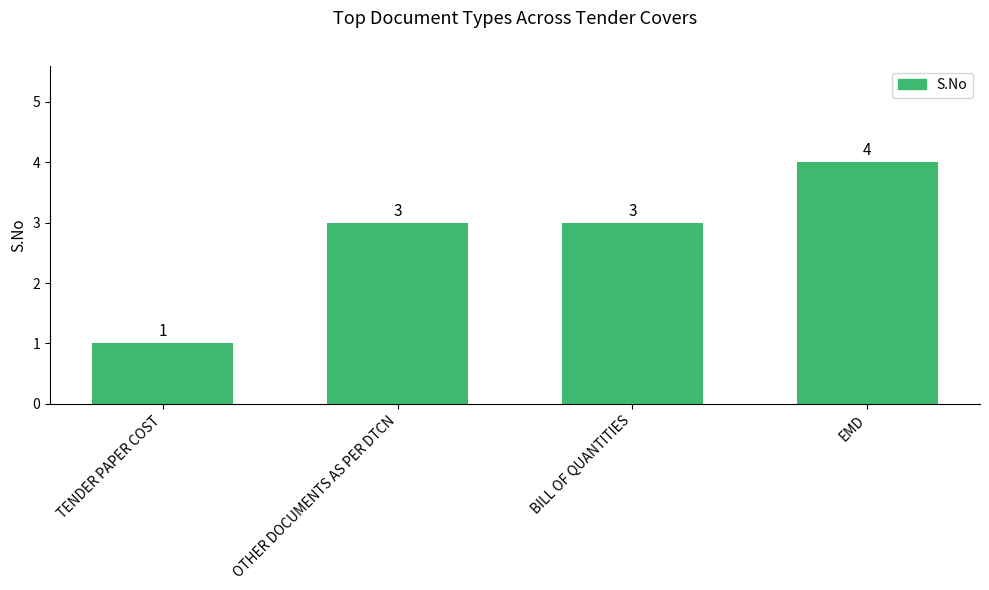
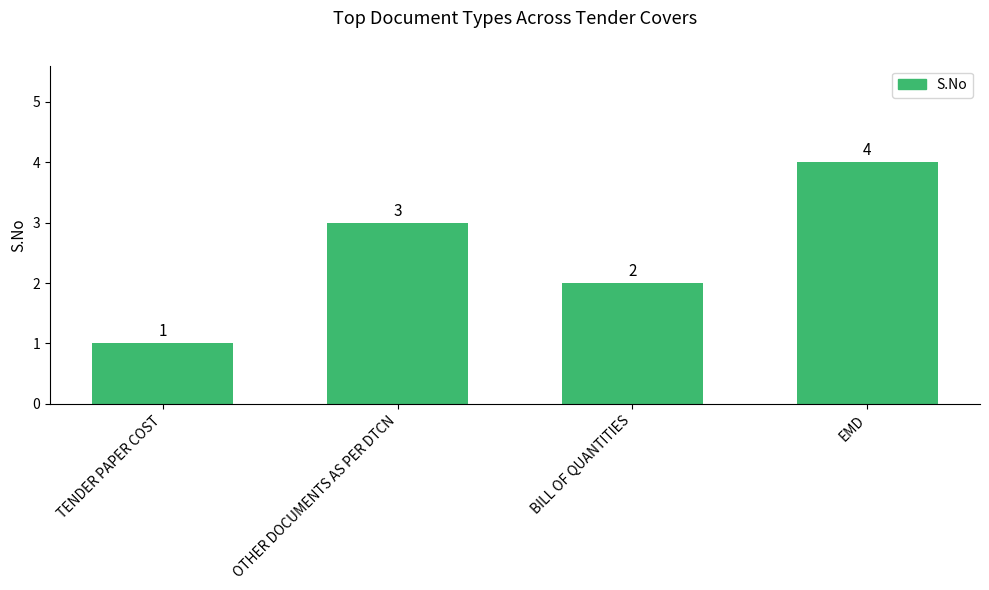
  {
    "TENDER PAPER COST": 1,
    "OTHER DOCUMENTS AS PER DTCN": 3,
-   "BILL OF QUANTITIES": 3,
+   "BILL OF QUANTITIES": 2,
    "EMD": 4
  }
